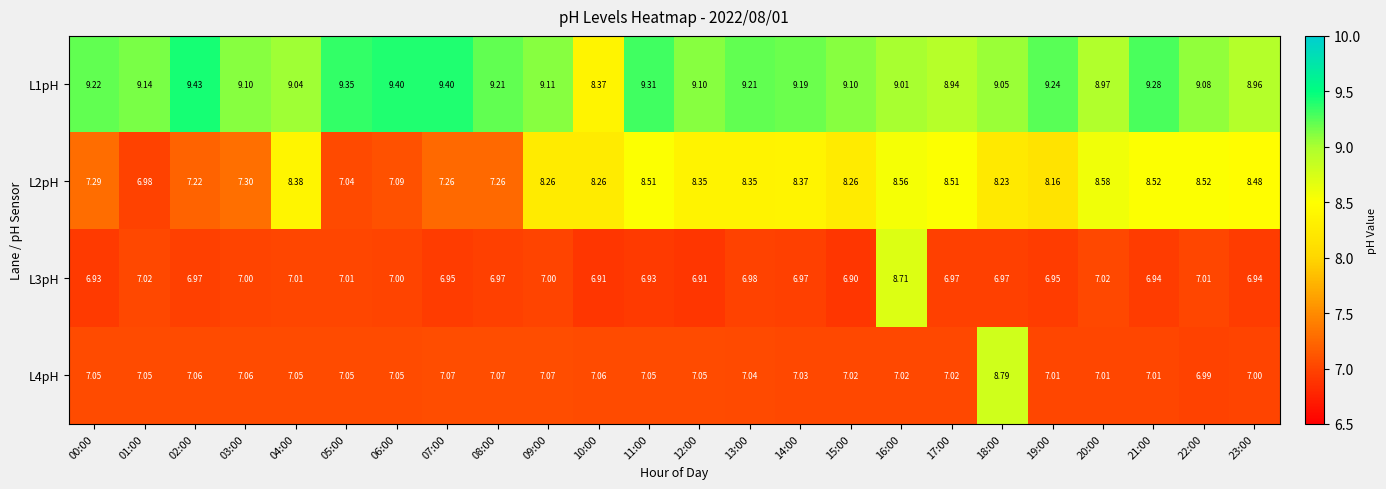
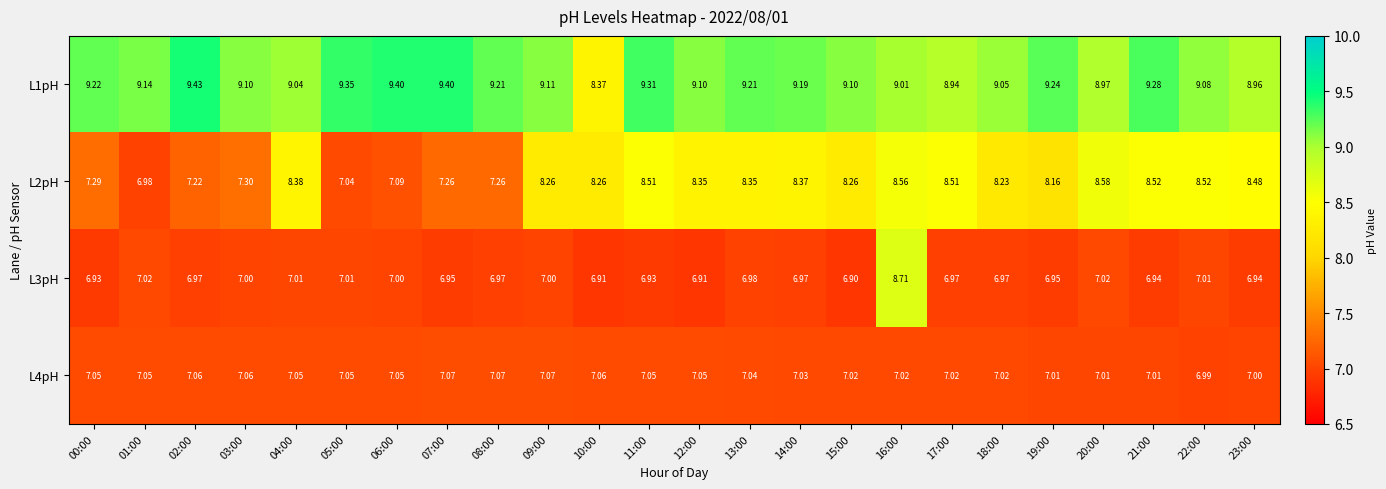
  {
    "L1pH": {
      "00:00": 9.22,
      "01:00": 9.14,
      "02:00": 9.43,
      "03:00": 9.10,
      "04:00": 9.04,
      "05:00": 9.35,
      "06:00": 9.40,
      "07:00": 9.40,
      "08:00": 9.21,
      "09:00": 9.11,
      "10:00": 8.37,
      "11:00": 9.31,
      "12:00": 9.10,
      "13:00": 9.21,
      "14:00": 9.19,
      "15:00": 9.10,
      "16:00": 9.01,
      "17:00": 8.94,
      "18:00": 9.05,
      "19:00": 9.24,
      "20:00": 8.97,
      "21:00": 9.28,
      "22:00": 9.08,
      "23:00": 8.96
    },
    "L2pH": {
      "00:00": 7.29,
      "01:00": 6.98,
      "02:00": 7.22,
      "03:00": 7.30,
      "04:00": 8.38,
      "05:00": 7.04,
      "06:00": 7.09,
      "07:00": 7.26,
      "08:00": 7.26,
      "09:00": 8.26,
      "10:00": 8.26,
      "11:00": 8.51,
      "12:00": 8.35,
      "13:00": 8.35,
      "14:00": 8.37,
      "15:00": 8.26,
      "16:00": 8.56,
      "17:00": 8.51,
      "18:00": 8.23,
      "19:00": 8.16,
      "20:00": 8.58,
      "21:00": 8.52,
      "22:00": 8.52,
      "23:00": 8.48
    },
    "L3pH": {
      "00:00": 6.93,
      "01:00": 7.02,
      "02:00": 6.97,
      "03:00": 7.00,
      "04:00": 7.01,
      "05:00": 7.01,
      "06:00": 7.00,
      "07:00": 6.95,
      "08:00": 6.97,
      "09:00": 7.00,
      "10:00": 6.91,
      "11:00": 6.93,
      "12:00": 6.91,
      "13:00": 6.98,
      "14:00": 6.97,
      "15:00": 6.90,
      "16:00": 8.71,
      "17:00": 6.97,
      "18:00": 6.97,
      "19:00": 6.95,
      "20:00": 7.02,
      "21:00": 6.94,
      "22:00": 7.01,
      "23:00": 6.94
    },
    "L4pH": {
      "00:00": 7.05,
      "01:00": 7.05,
      "02:00": 7.06,
      "03:00": 7.06,
      "04:00": 7.05,
      "05:00": 7.05,
      "06:00": 7.05,
      "07:00": 7.07,
      "08:00": 7.07,
      "09:00": 7.07,
      "10:00": 7.06,
      "11:00": 7.05,
      "12:00": 7.05,
      "13:00": 7.04,
      "14:00": 7.03,
      "15:00": 7.02,
      "16:00": 7.02,
      "17:00": 7.02,
-     "18:00": 8.79,
+     "18:00": 7.02,
      "19:00": 7.01,
      "20:00": 7.01,
      "21:00": 7.01,
      "22:00": 6.99,
      "23:00": 7.00
    }
  }
